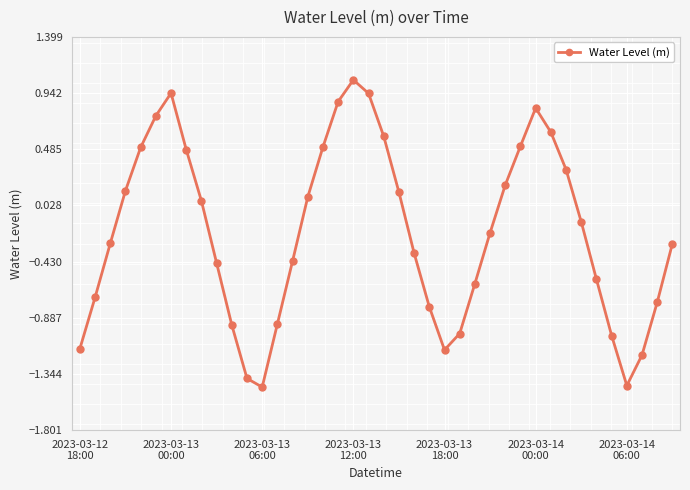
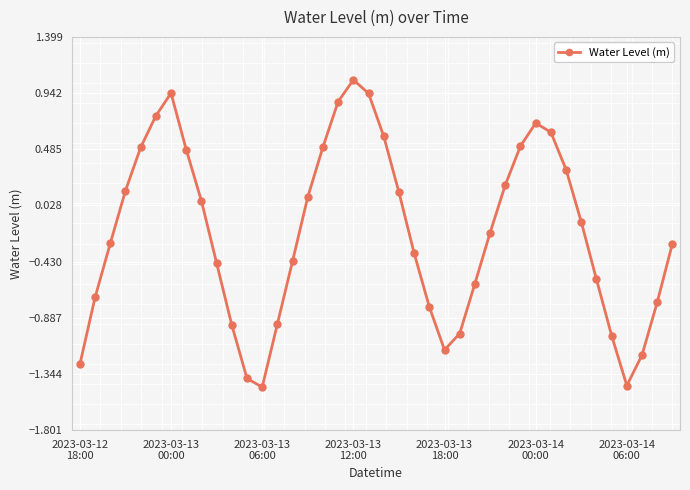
  {
-   "2023-03-12 18:00": -1.14,
+   "2023-03-12 18:00": -1.27,
    "2023-03-13 00:00": 0.94,
    "2023-03-13 06:00": -1.45,
    "2023-03-13 12:00": 1.05,
    "2023-03-13 18:00": -1.15,
-   "2023-03-14 00:00": 0.82,
+   "2023-03-14 00:00": 0.70,
    "2023-03-14 06:00": -1.44
  }
